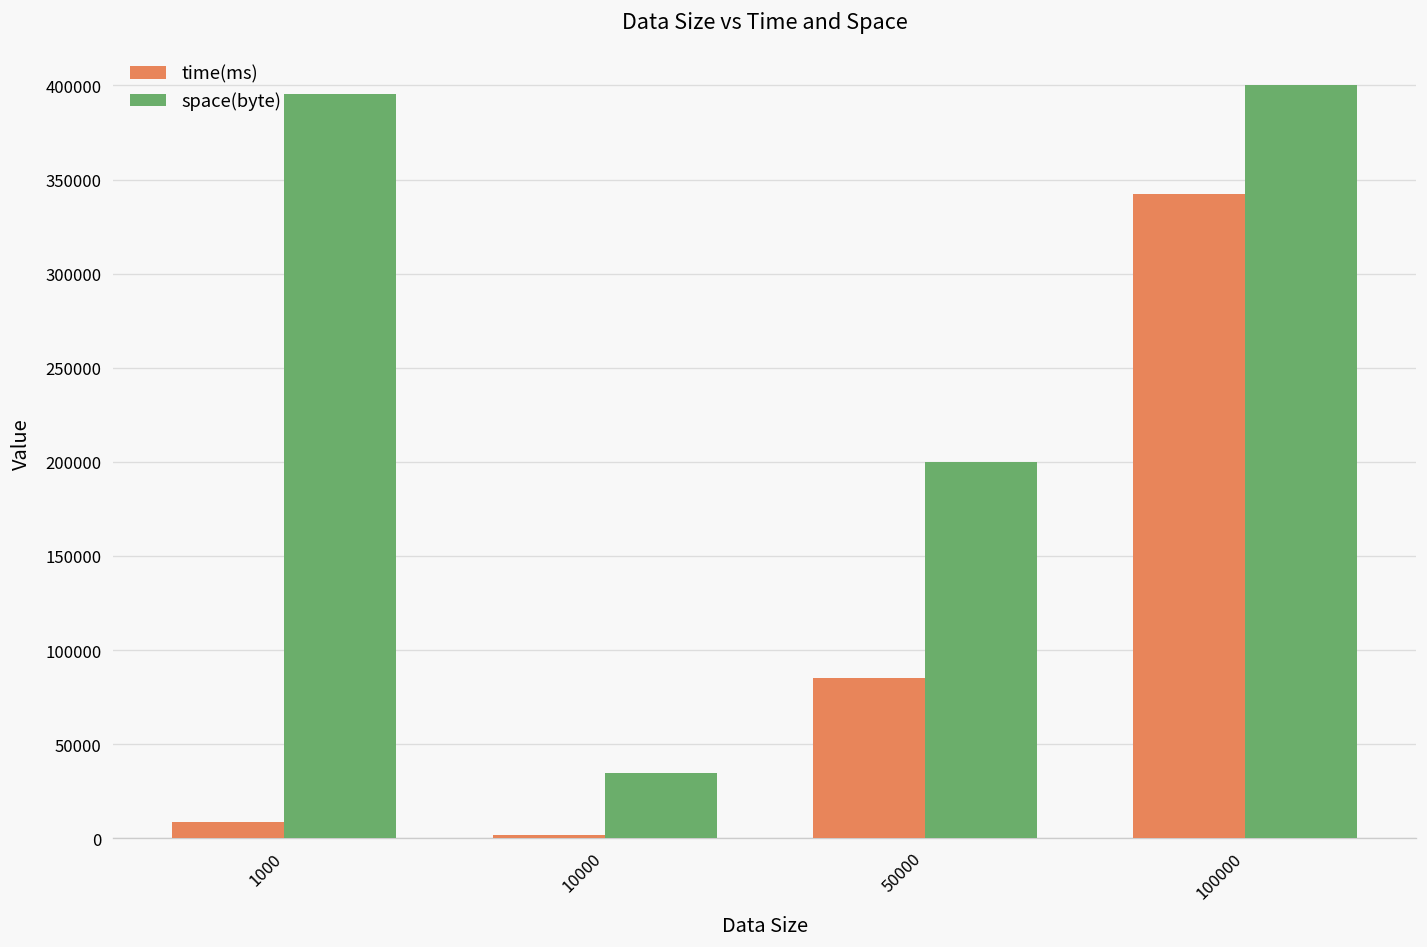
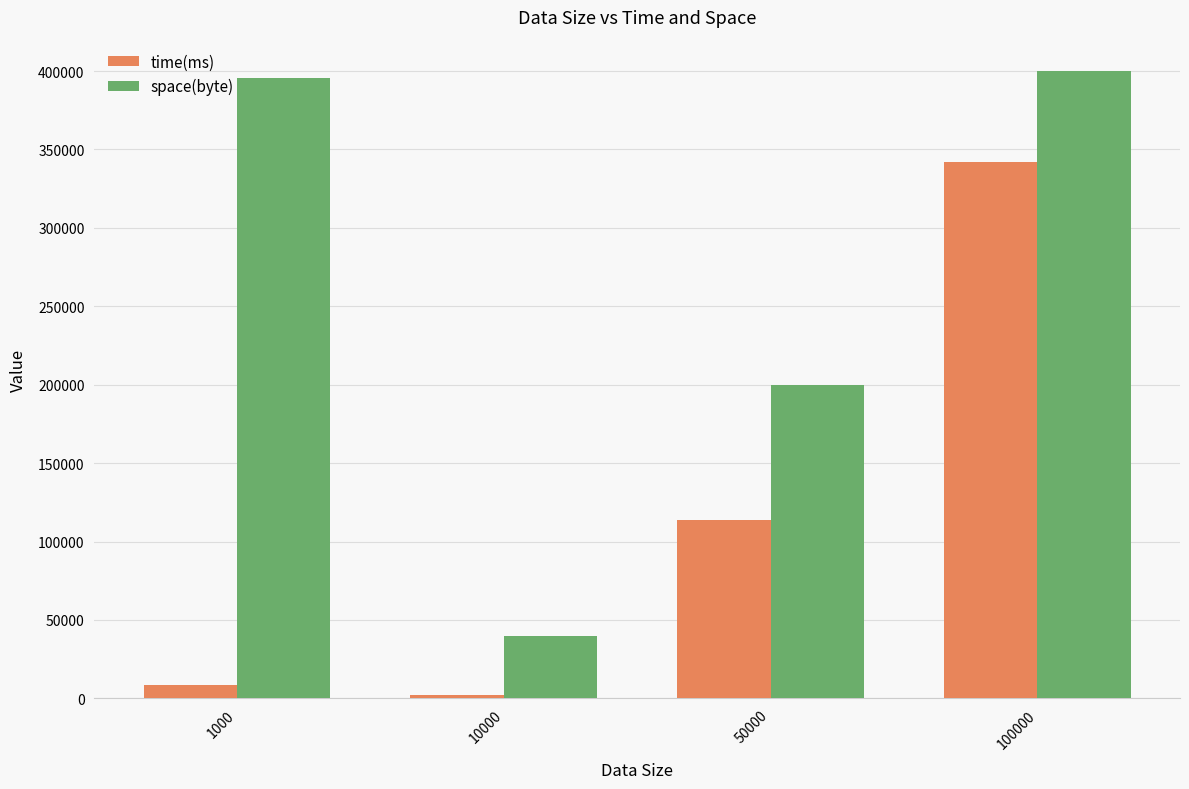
  {
    "time(ms)": {
      "1000": 9000,
      "10000": 2000,
-     "50000": 85000,
+     "50000": 114000,
      "100000": 342000
    },
    "space(byte)": {
      "1000": 395000,
-     "10000": 35000,
+     "10000": 40000,
      "50000": 200000,
      "100000": 400000
    }
  }
